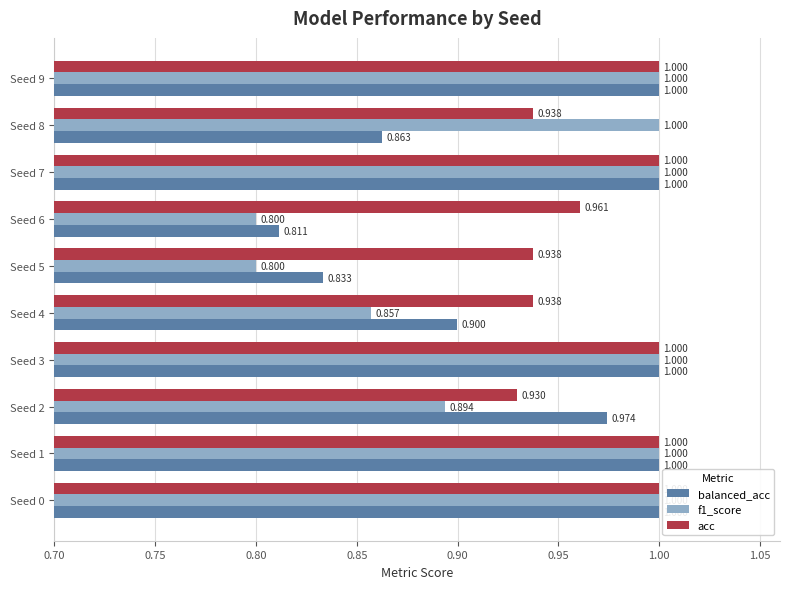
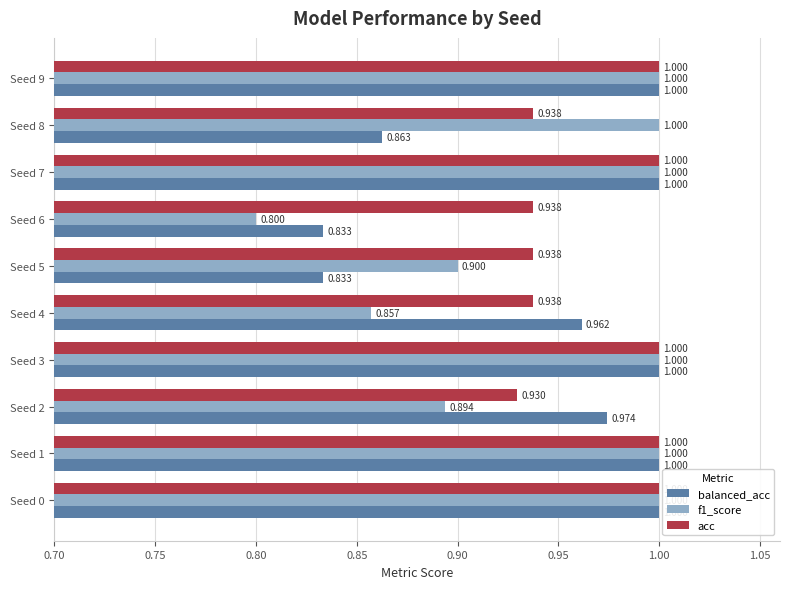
  {
    "balanced_acc": {
      "Seed 9": 1.000,
      "Seed 8": 0.863,
      "Seed 7": 1.000,
-     "Seed 6": 0.811,
+     "Seed 6": 0.833,
      "Seed 5": 0.833,
-     "Seed 4": 0.900,
+     "Seed 4": 0.962,
      "Seed 3": 1.000,
      "Seed 2": 0.974
    },
    "f1_score": {
      "Seed 9": 1.000,
      "Seed 8": 1.000,
      "Seed 7": 1.000,
      "Seed 6": 0.800,
-     "Seed 5": 0.800,
+     "Seed 5": 0.900,
      "Seed 4": 0.857,
      "Seed 3": 1.000,
      "Seed 2": 0.894,
      "Seed 1": 1.000
    },
    "acc": {
      "Seed 9": 1.000,
      "Seed 8": 0.938,
      "Seed 7": 1.000,
-     "Seed 6": 0.961,
+     "Seed 6": 0.938,
      "Seed 5": 0.938,
      "Seed 4": 0.938,
      "Seed 3": 1.000,
      "Seed 2": 0.930,
      "Seed 1": 1.000
    }
  }
